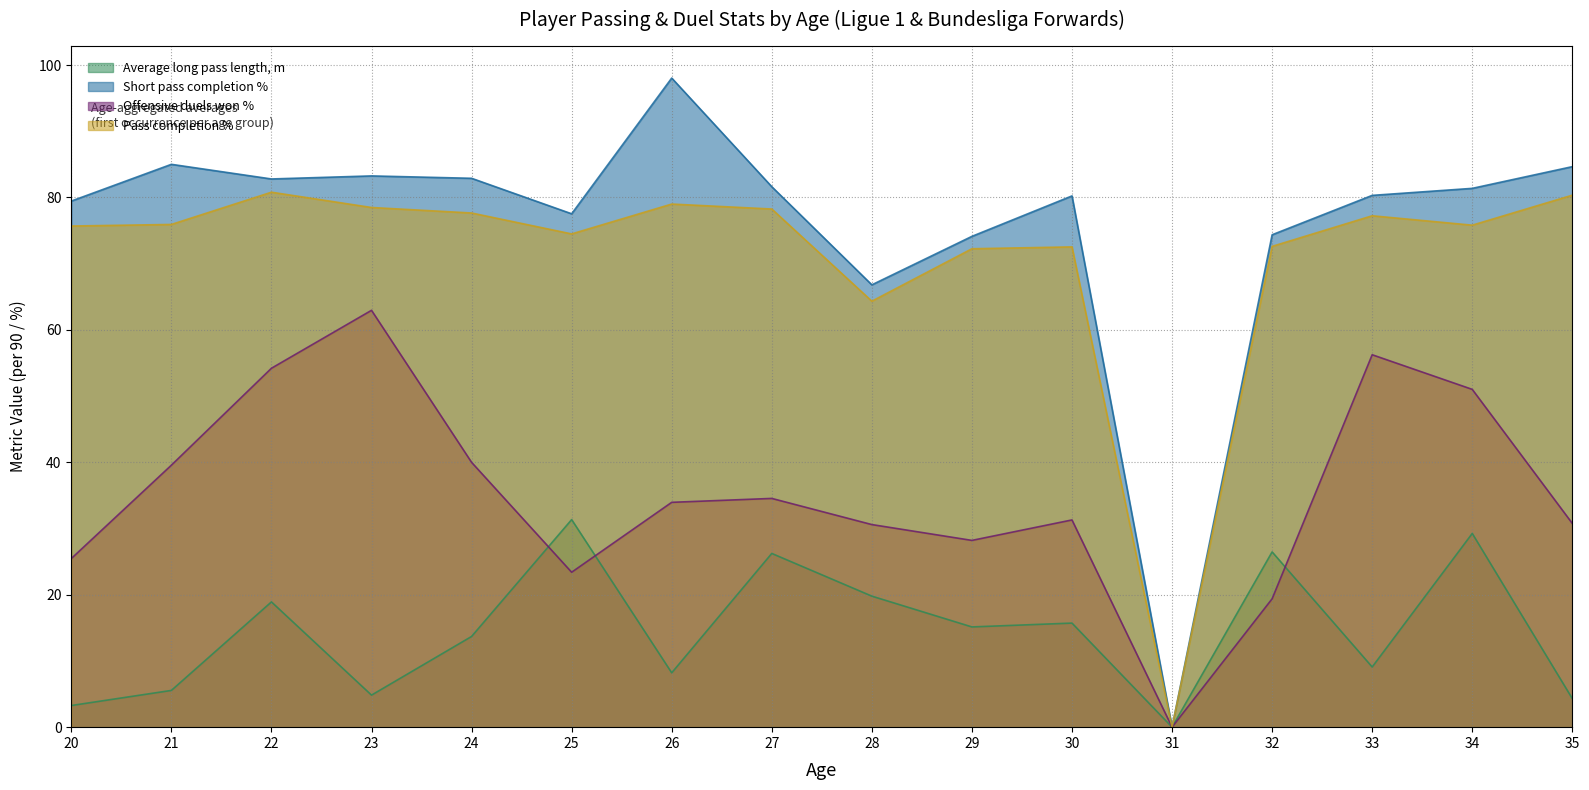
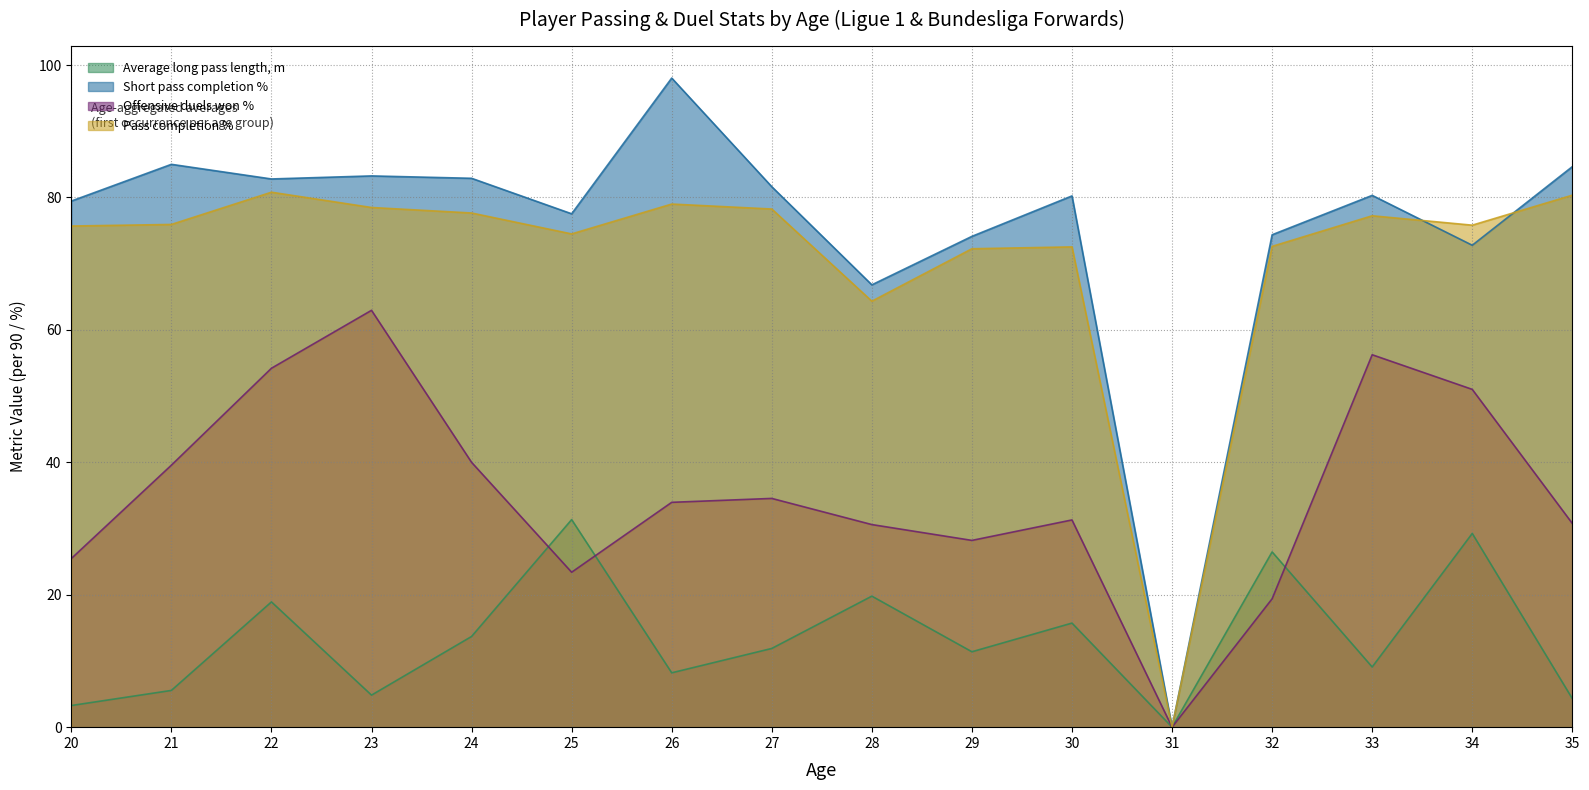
  {
    "Average long pass length, m": {
      "20": 3,
      "21": 6,
      "22": 19,
      "23": 5,
      "24": 14,
      "25": 31,
      "26": 8,
-     "27": 26,
+     "27": 12,
      "28": 20,
-     "29": 15,
+     "29": 11,
      "30": 16,
      "32": 26,
      "33": 9,
      "34": 29,
      "35": 4
    },
    "Short pass completion %": {
      "20": 79,
      "21": 85,
      "22": 83,
      "23": 83,
      "24": 83,
      "25": 78,
      "26": 98,
      "27": 82,
      "28": 67,
      "29": 74,
      "30": 80,
      "32": 74,
      "33": 80,
-     "34": 81,
+     "34": 73,
      "35": 85
    },
    "Offensive duels won %": {
      "20": 25,
      "21": 40,
      "22": 54,
      "23": 63,
      "24": 40,
      "25": 23,
      "26": 34,
      "27": 35,
      "28": 31,
      "29": 28,
      "30": 31,
      "32": 19,
      "33": 56,
      "34": 51,
      "35": 31
    },
    "Pass completion %": {
      "20": 76,
      "21": 76,
      "22": 81,
      "23": 78,
      "24": 78,
      "25": 75,
      "26": 79,
      "27": 78,
      "28": 64,
      "29": 72,
      "30": 73,
      "32": 73,
      "33": 77,
      "34": 76,
      "35": 80
    }
  }
